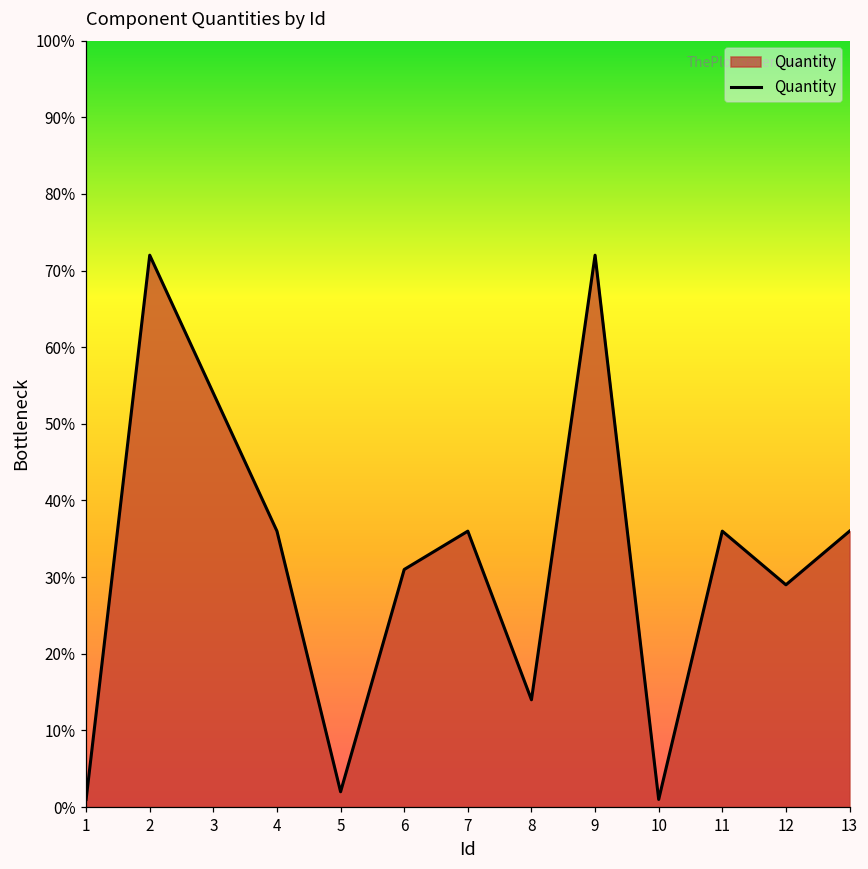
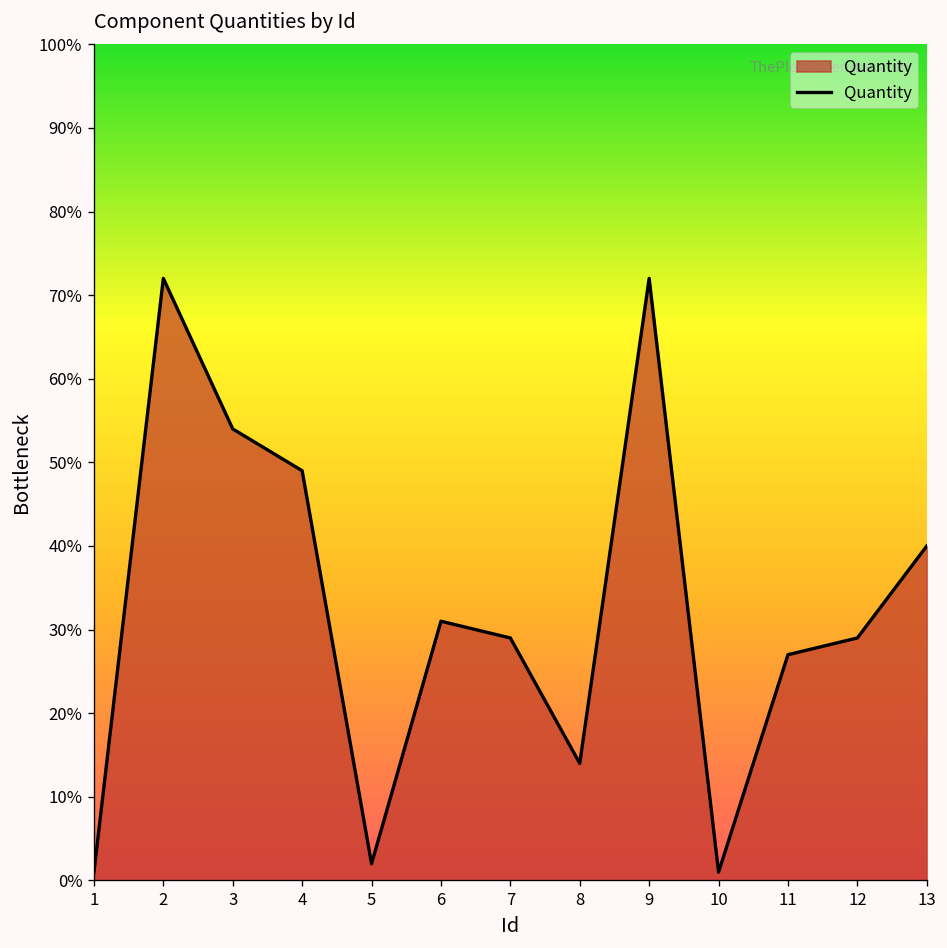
  {
    "1": "1%",
    "2": "72%",
    "3": "54%",
-   "4": "36%",
+   "4": "49%",
    "5": "2%",
    "6": "31%",
-   "7": "36%",
+   "7": "29%",
    "8": "14%",
    "9": "72%",
    "10": "1%",
-   "11": "36%",
+   "11": "27%",
    "12": "29%",
-   "13": "36%"
+   "13": "40%"
  }
